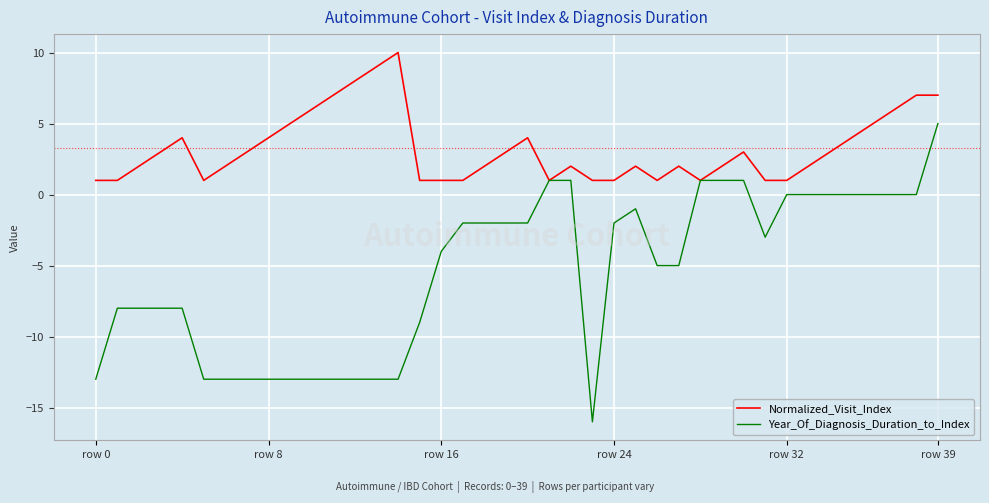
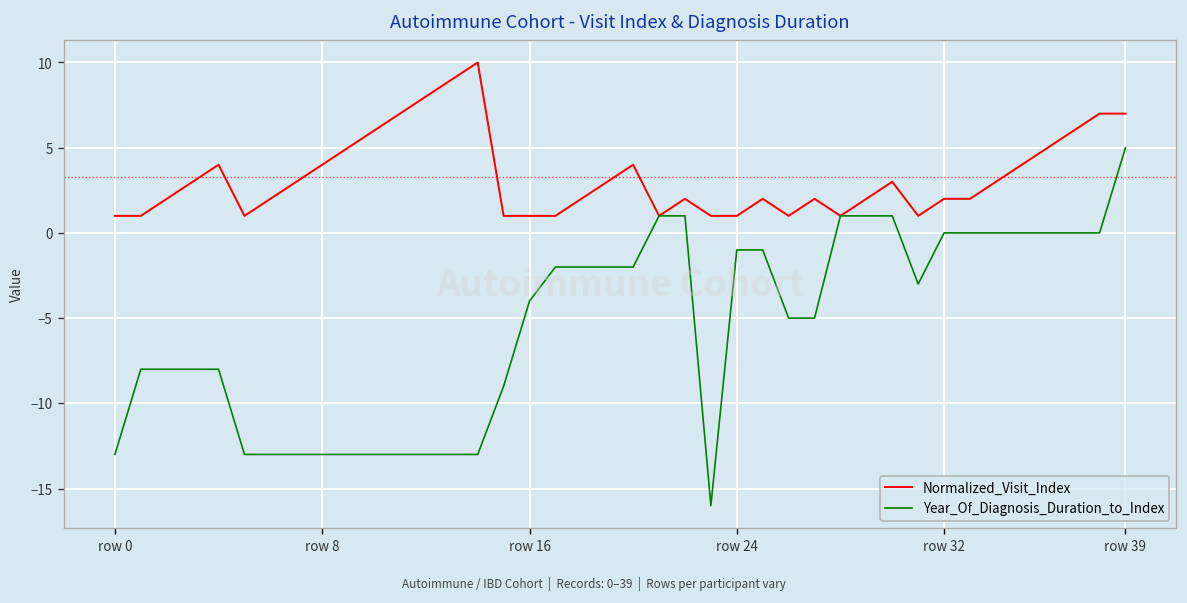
  {
    "Normalized_Visit_Index": {
      "row 0": 1,
      "row 8": 4,
      "row 16": 1,
      "row 24": 1,
-     "row 32": 1,
+     "row 32": 2,
      "row 39": 7
    },
    "Year_Of_Diagnosis_Duration_to_Index": {
      "row 0": -13,
      "row 8": -13,
      "row 16": -4,
-     "row 24": -2,
+     "row 24": -1,
      "row 32": 0,
      "row 39": 5
    }
  }
